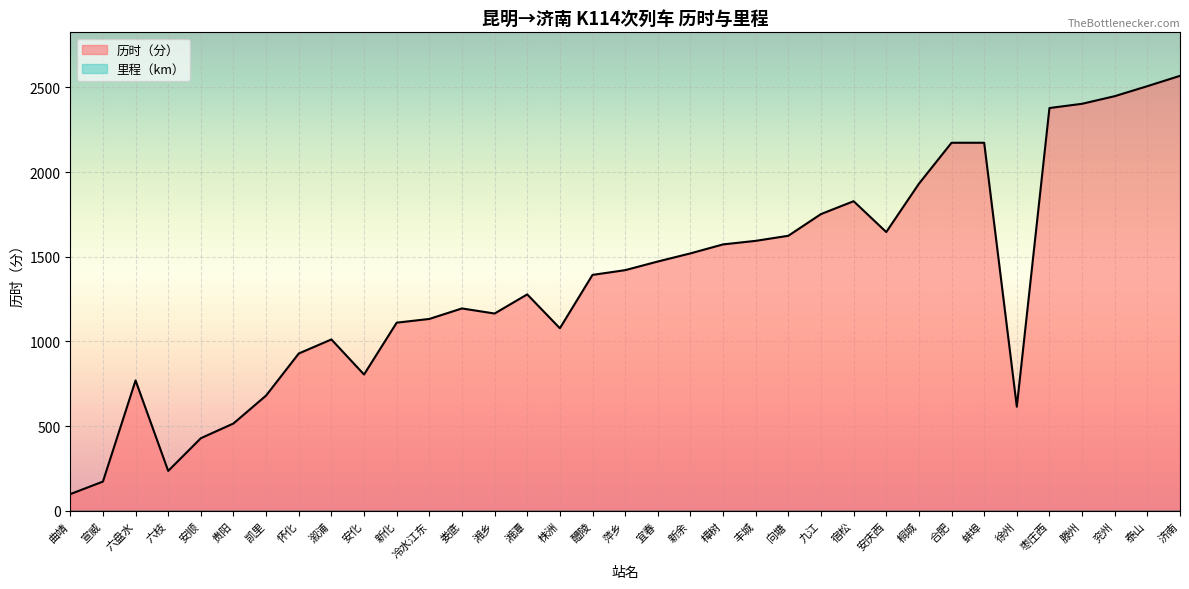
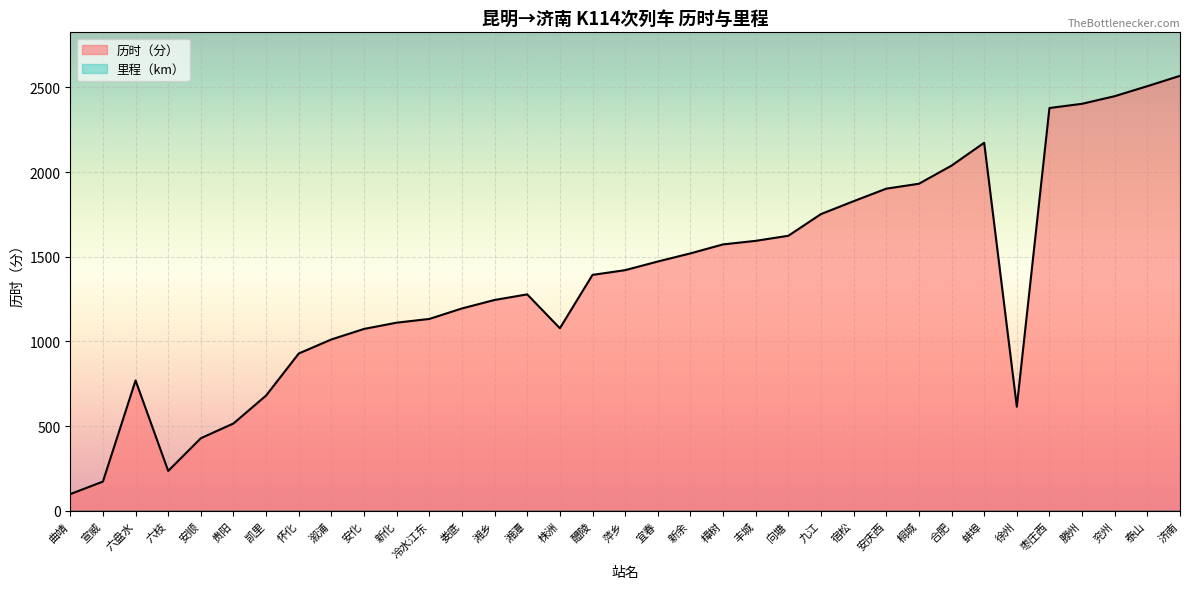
  {
    "历时（分）": {
      "曲靖": 100,
      "宣威": 170,
      "六盘水": 770,
      "六枝": 240,
      "安顺": 430,
      "贵阳": 520,
      "凯里": 680,
      "怀化": 930,
      "溆浦": 1010,
-     "安化": 810,
+     "安化": 1070,
      "新化": 1110,
      "冷水江东": 1130,
      "娄底": 1200,
-     "湘乡": 1170,
+     "湘乡": 1250,
      "湘潭": 1280,
      "株洲": 1080,
      "醴陵": 1390,
      "萍乡": 1420,
      "宜春": 1470,
      "新余": 1520,
      "樟树": 1570,
      "丰城": 1590,
      "向塘": 1620,
      "九江": 1750,
      "宿松": 1830,
-     "安庆西": 1650,
+     "安庆西": 1900,
      "桐城": 1930,
-     "合肥": 2170,
+     "合肥": 2040,
      "蚌埠": 2170,
      "徐州": 620,
      "枣庄西": 2380,
      "滕州": 2400,
      "兖州": 2450,
      "泰山": 2510,
      "济南": 2570
    },
    "里程（km）": {
      "曲靖": 0,
      "宣威": 0,
      "六盘水": 0,
      "六枝": 0,
      "安顺": 0,
      "贵阳": 0,
      "凯里": 0,
      "怀化": 0,
      "溆浦": 0,
      "安化": 0,
      "新化": 0,
      "冷水江东": 0,
      "娄底": 0,
      "湘乡": 0,
      "湘潭": 0,
      "株洲": 0,
      "醴陵": 0,
      "萍乡": 0,
      "宜春": 0,
      "新余": 0,
      "樟树": 0,
      "丰城": 0,
      "向塘": 0,
      "九江": 0,
      "宿松": 0,
      "安庆西": 0,
      "桐城": 0,
      "合肥": 0,
      "蚌埠": 0,
      "徐州": 0,
      "枣庄西": 0,
      "滕州": 0,
      "兖州": 0,
      "泰山": 0,
      "济南": 0
    }
  }
